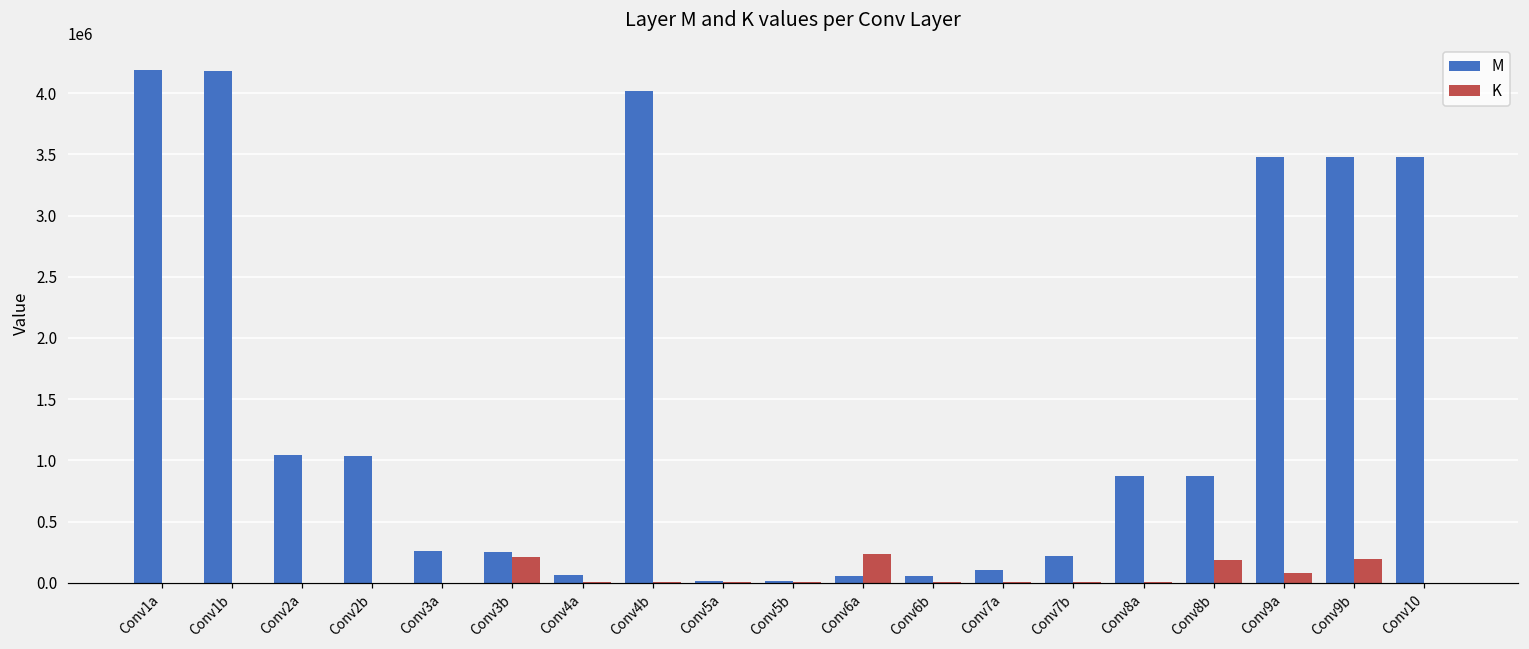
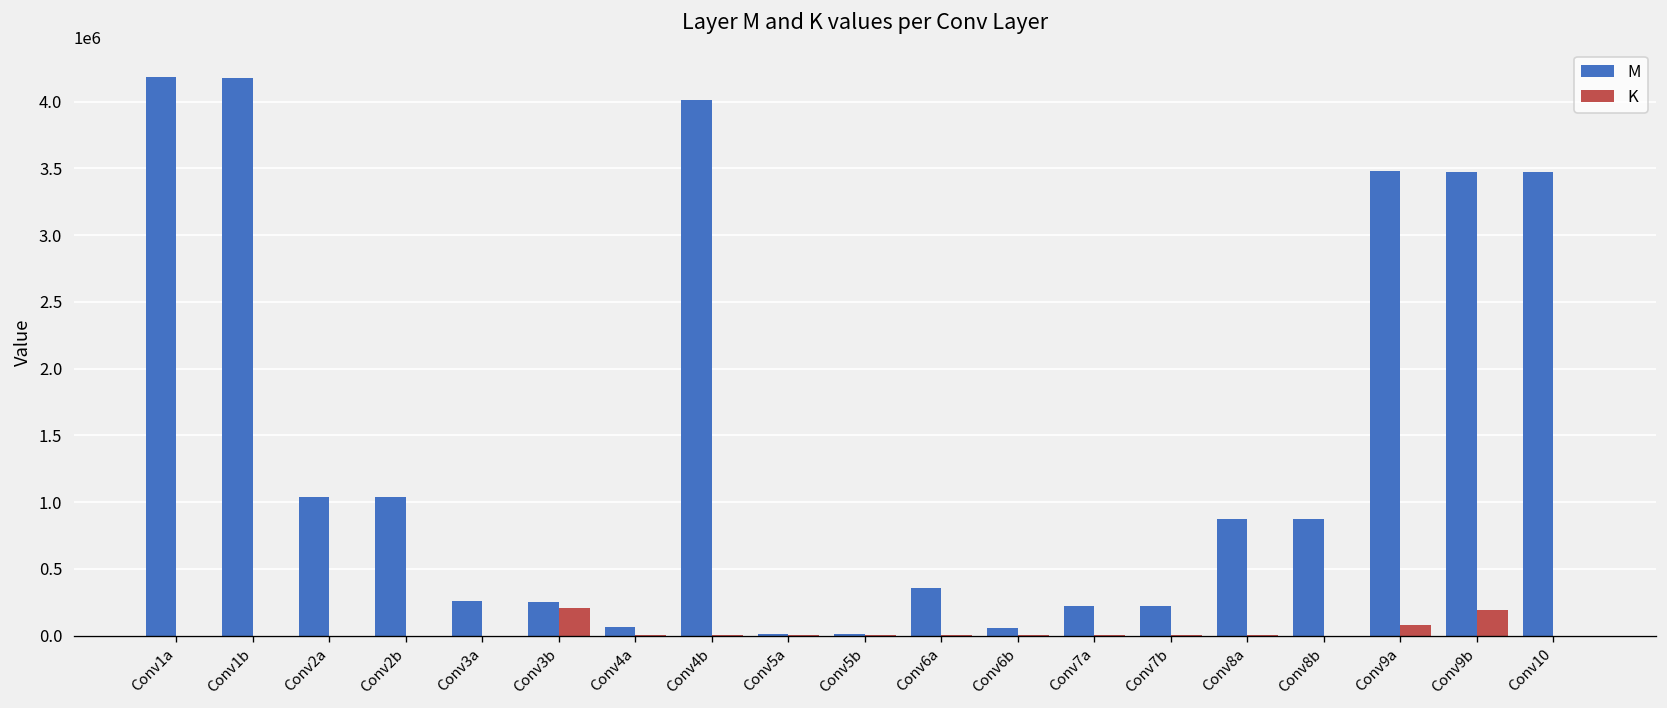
  {
    "M": {
      "Conv1a": 4190000,
      "Conv1b": 4180000,
      "Conv2a": 1040000,
      "Conv2b": 1040000,
      "Conv3a": 260000,
      "Conv3b": 260000,
      "Conv4a": 60000,
      "Conv4b": 4020000,
-     "Conv6a": 60000,
+     "Conv6a": 360000,
      "Conv6b": 60000,
-     "Conv7a": 110000,
+     "Conv7a": 220000,
      "Conv7b": 220000,
      "Conv8a": 880000,
      "Conv8b": 870000,
      "Conv9a": 3480000,
      "Conv9b": 3470000,
      "Conv10": 3470000
    },
    "K": {
      "Conv3b": 210000,
-     "Conv6a": 240000,
-     "Conv8b": 190000,
+     "Conv6a": 10000,
+     "Conv8b": 0,
      "Conv9a": 80000,
      "Conv9b": 200000
    }
  }
